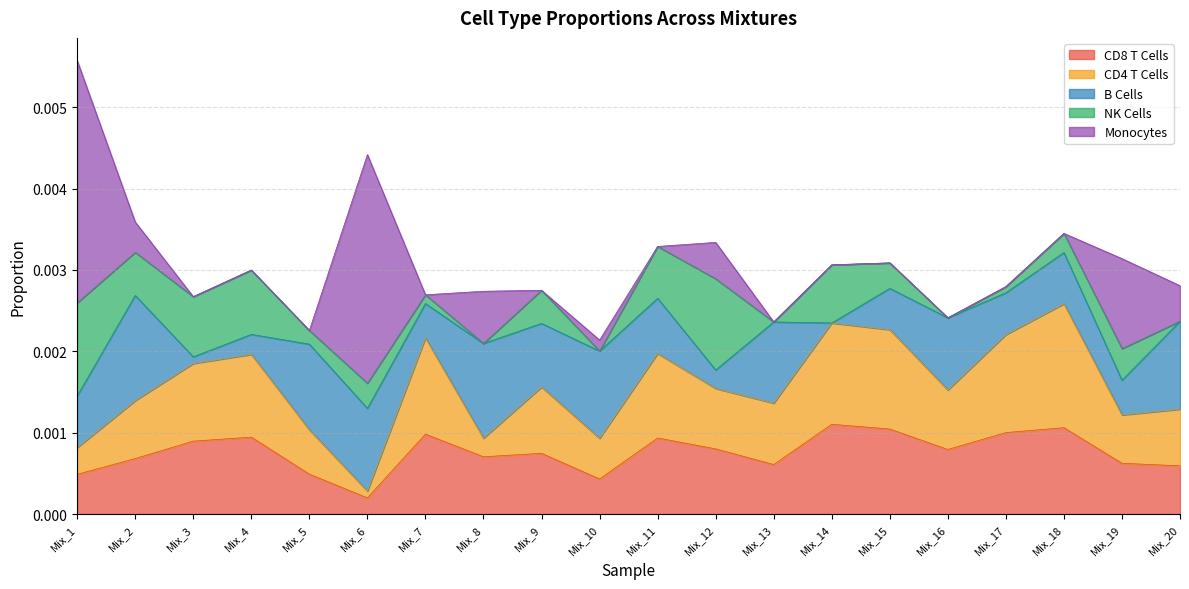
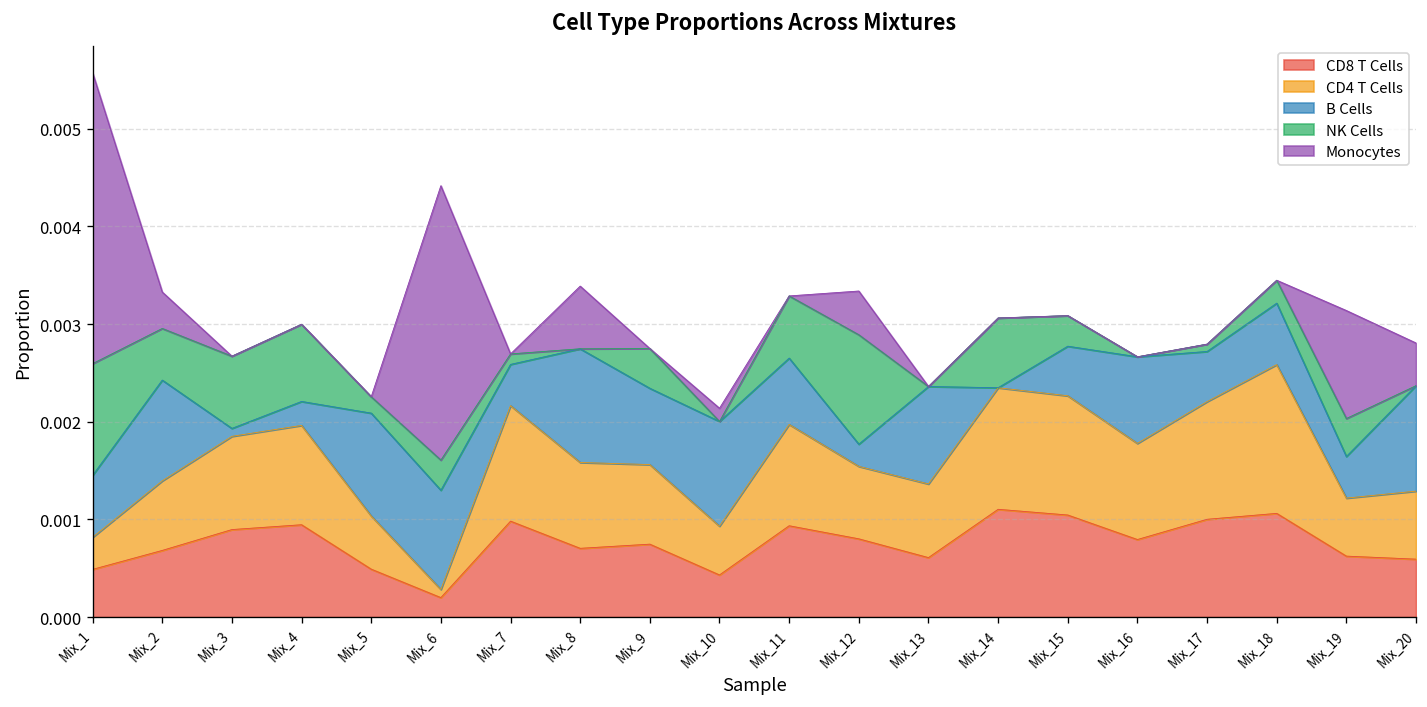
  {
    "CD8 T Cells": {
      "Mix_1": 0.0005,
      "Mix_2": 0.0007,
      "Mix_3": 0.0009,
      "Mix_4": 0.0009,
      "Mix_5": 0.0005,
      "Mix_6": 0.0002,
      "Mix_7": 0.0010,
      "Mix_8": 0.0007,
      "Mix_9": 0.0007,
      "Mix_10": 0.0004,
      "Mix_11": 0.0009,
      "Mix_12": 0.0008,
      "Mix_13": 0.0006,
      "Mix_14": 0.0011,
      "Mix_15": 0.0010,
      "Mix_16": 0.0008,
      "Mix_17": 0.0010,
      "Mix_18": 0.0011,
      "Mix_19": 0.0006,
      "Mix_20": 0.0006
    },
    "CD4 T Cells": {
      "Mix_1": 0.0003,
      "Mix_2": 0.0007,
      "Mix_3": 0.0010,
      "Mix_4": 0.0010,
      "Mix_5": 0.0005,
      "Mix_6": 0.0001,
      "Mix_7": 0.0012,
-     "Mix_8": 0.0002,
+     "Mix_8": 0.0009,
      "Mix_9": 0.0008,
      "Mix_10": 0.0005,
      "Mix_11": 0.0010,
      "Mix_12": 0.0007,
      "Mix_13": 0.0008,
      "Mix_15": 0.0012,
-     "Mix_16": 0.0007,
+     "Mix_16": 0.0010,
      "Mix_17": 0.0012,
      "Mix_18": 0.0015,
      "Mix_19": 0.0006,
      "Mix_20": 0.0007
    },
    "B Cells": {
      "Mix_1": 0.0006,
-     "Mix_2": 0.0013,
+     "Mix_2": 0.0010,
      "Mix_3": 0.0001,
      "Mix_4": 0.0002,
      "Mix_5": 0.0011,
      "Mix_6": 0.0010,
      "Mix_7": 0.0004,
      "Mix_9": 0.0008,
      "Mix_11": 0.0007,
      "Mix_12": 0.0002,
      "Mix_15": 0.0005,
      "Mix_17": 0.0005,
      "Mix_18": 0.0006,
      "Mix_19": 0.0004
    },
    "NK Cells": {
      "Mix_1": 0.0011,
      "Mix_2": 0.0005,
      "Mix_6": 0.0003,
      "Mix_12": 0.0011,
      "Mix_19": 0.0004
    },
    "Monocytes": {
      "Mix_1": 0.0030,
      "Mix_2": 0.0004,
      "Mix_6": 0.0028,
      "Mix_8": 0.0006,
      "Mix_10": 0.0001,
      "Mix_12": 0.0004,
      "Mix_19": 0.0011,
      "Mix_20": 0.0004
    }
  }
